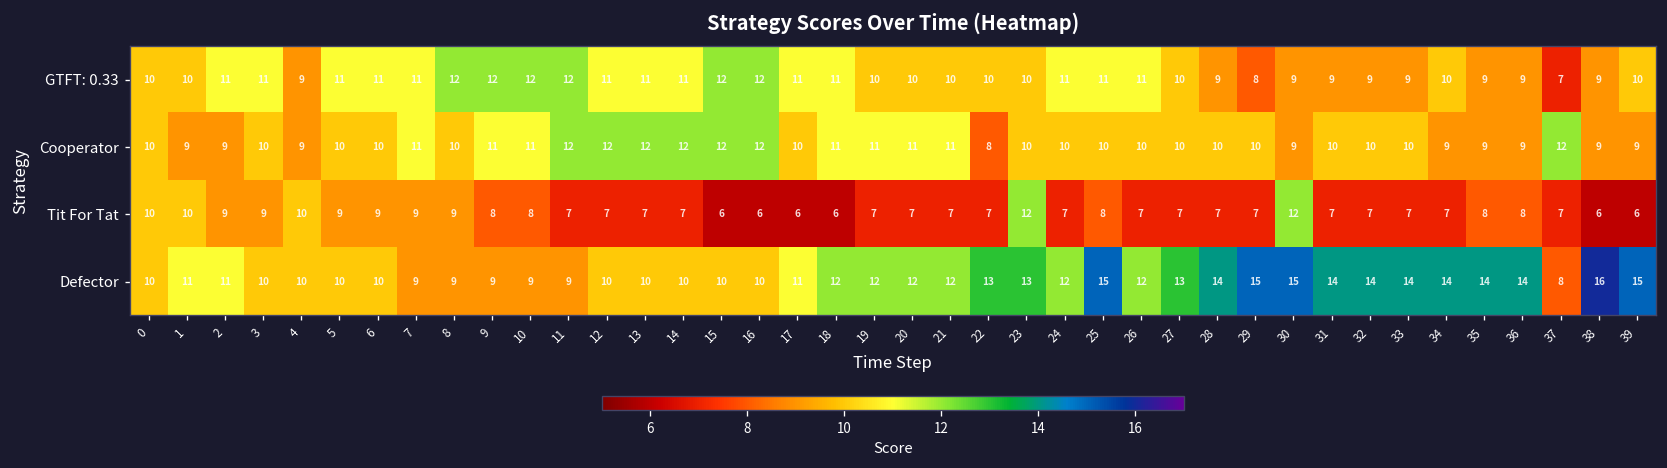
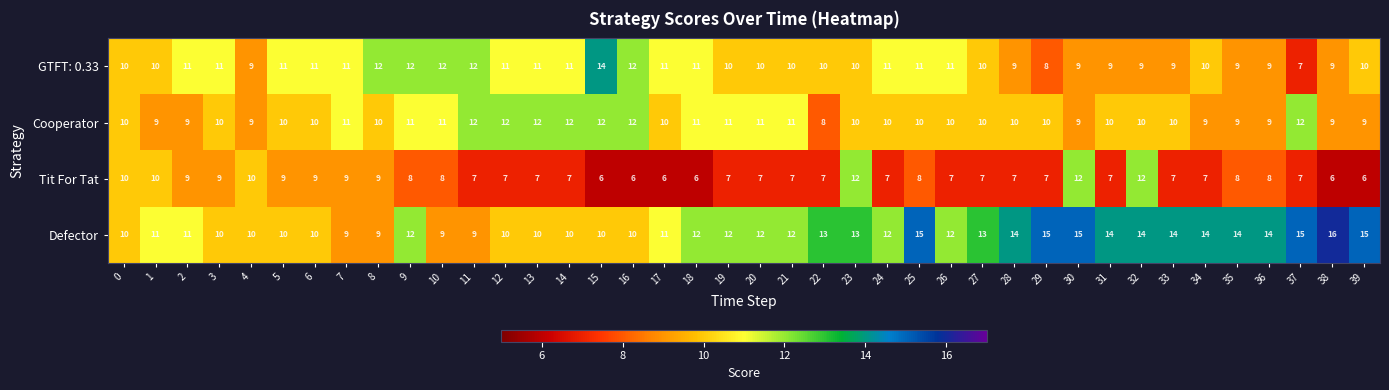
  {
    "GTFT: 0.33": {
-     "15": 12
+     "15": 14
    },
    "Tit For Tat": {
-     "32": 7
+     "32": 12
    },
    "Defector": {
-     "9": 9,
-     "37": 8
+     "9": 12,
+     "37": 15
    }
  }
